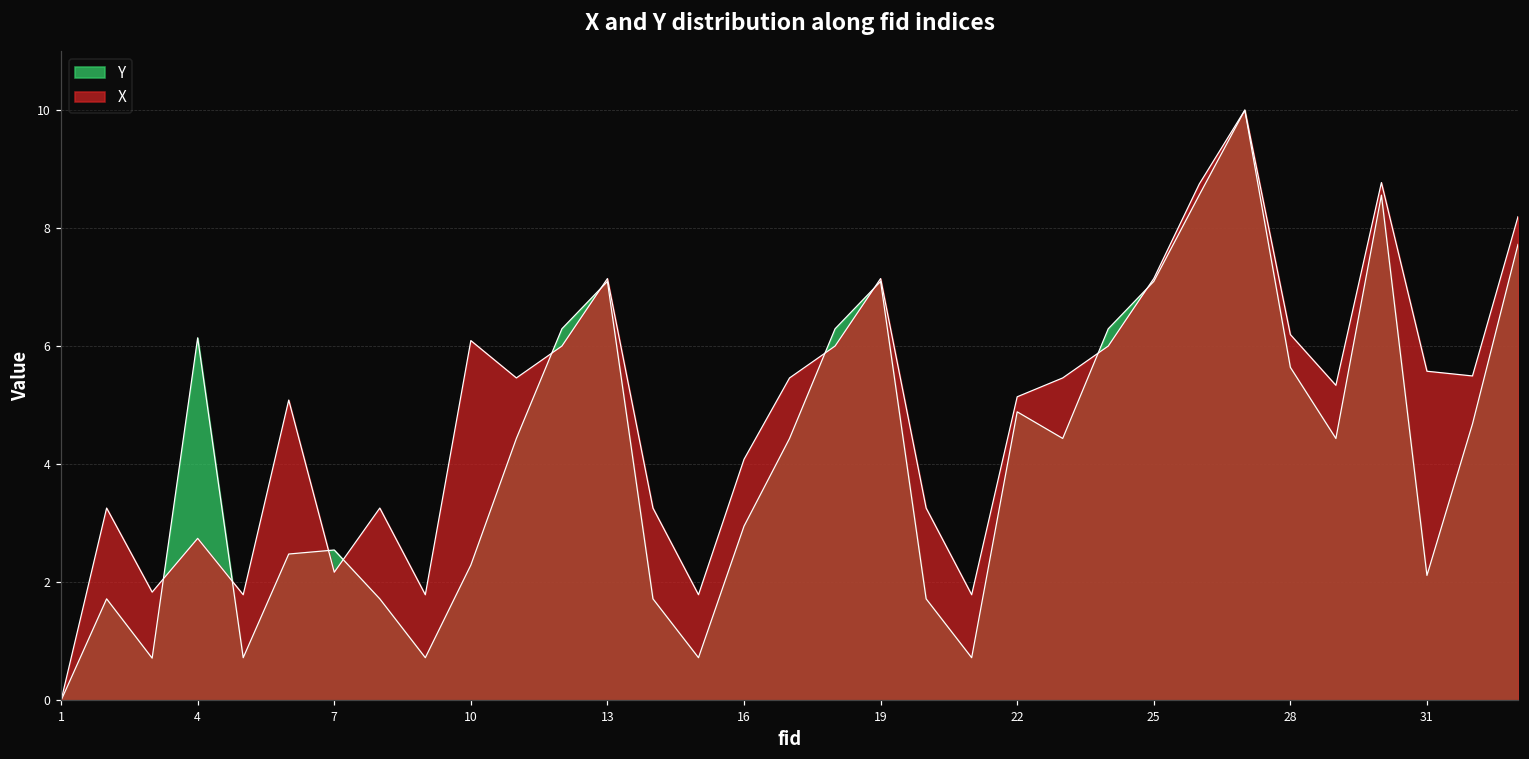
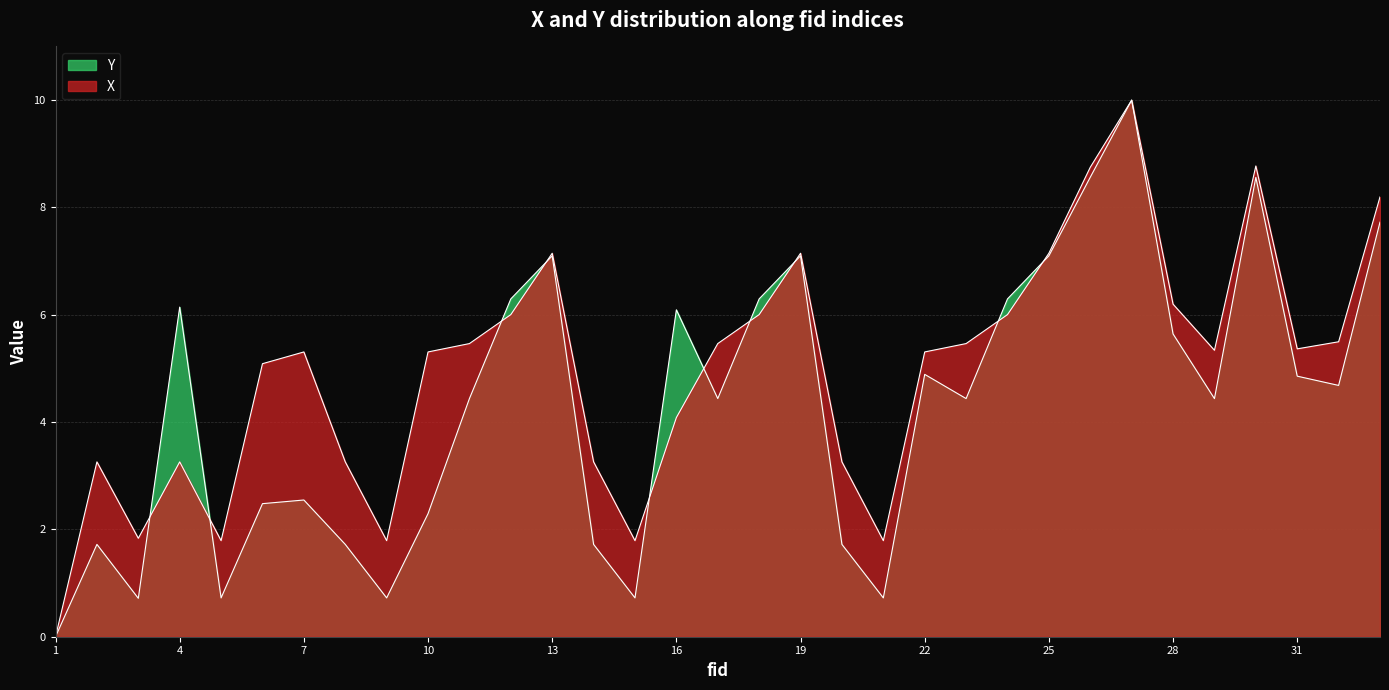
  {
    "Y": {
      "4": 6.1,
      "7": 2.5,
      "10": 2.3,
      "13": 7.1,
-     "16": 3.0,
+     "16": 6.1,
      "19": 7.1,
      "22": 4.9,
      "25": 7.1,
      "28": 5.6,
-     "31": 2.1
+     "31": 4.9
    },
    "X": {
-     "4": 2.7,
-     "7": 2.2,
-     "10": 6.1,
+     "4": 3.3,
+     "7": 5.3,
+     "10": 5.3,
      "13": 7.1,
      "16": 4.1,
      "19": 7.1,
-     "22": 5.1,
+     "22": 5.3,
      "25": 7.1,
      "28": 6.2,
-     "31": 5.6
+     "31": 5.4
    }
  }
